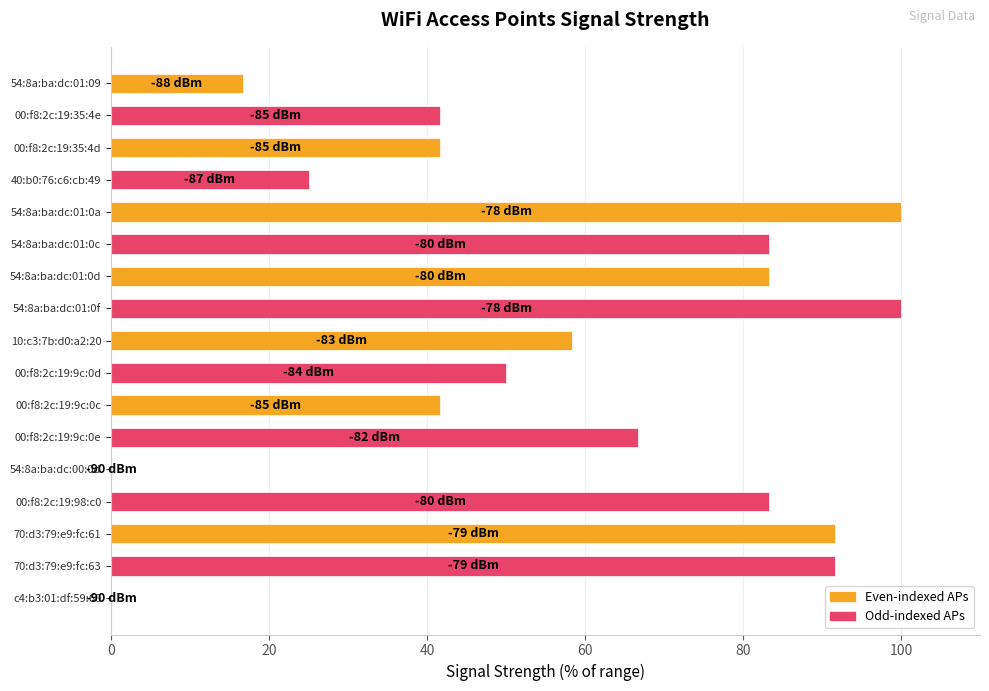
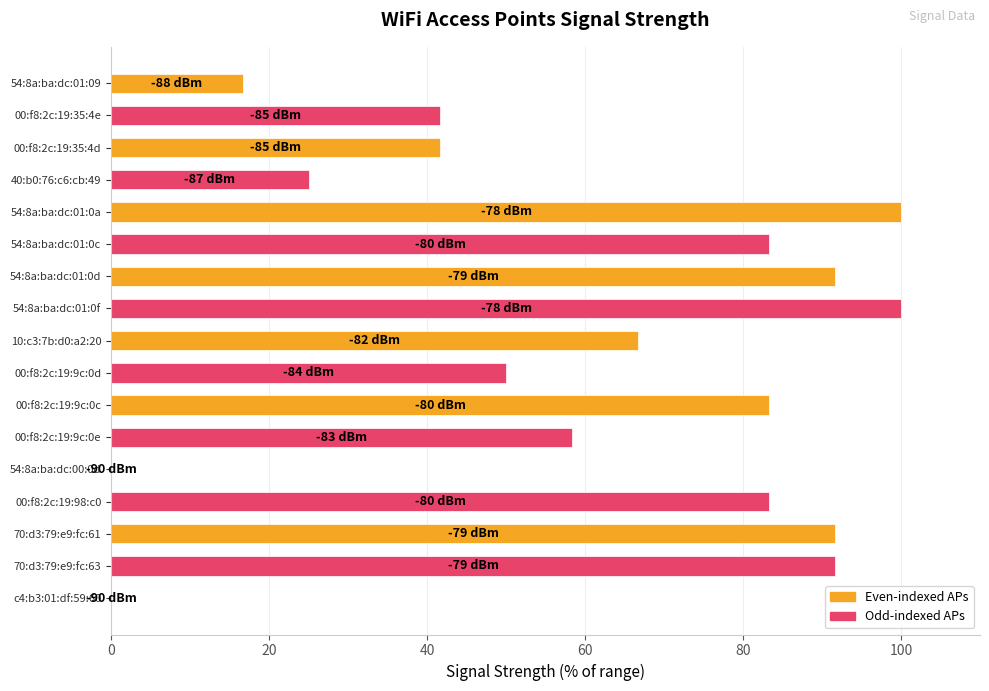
  {
-   "54:8a:ba:dc:01:0d": -80,
-   "10:c3:7b:d0:a2:20": -83,
-   "00:f8:2c:19:9c:0c": -85,
-   "00:f8:2c:19:9c:0e": -82
+   "54:8a:ba:dc:01:0d": -79,
+   "10:c3:7b:d0:a2:20": -82,
+   "00:f8:2c:19:9c:0c": -80,
+   "00:f8:2c:19:9c:0e": -83
  }
